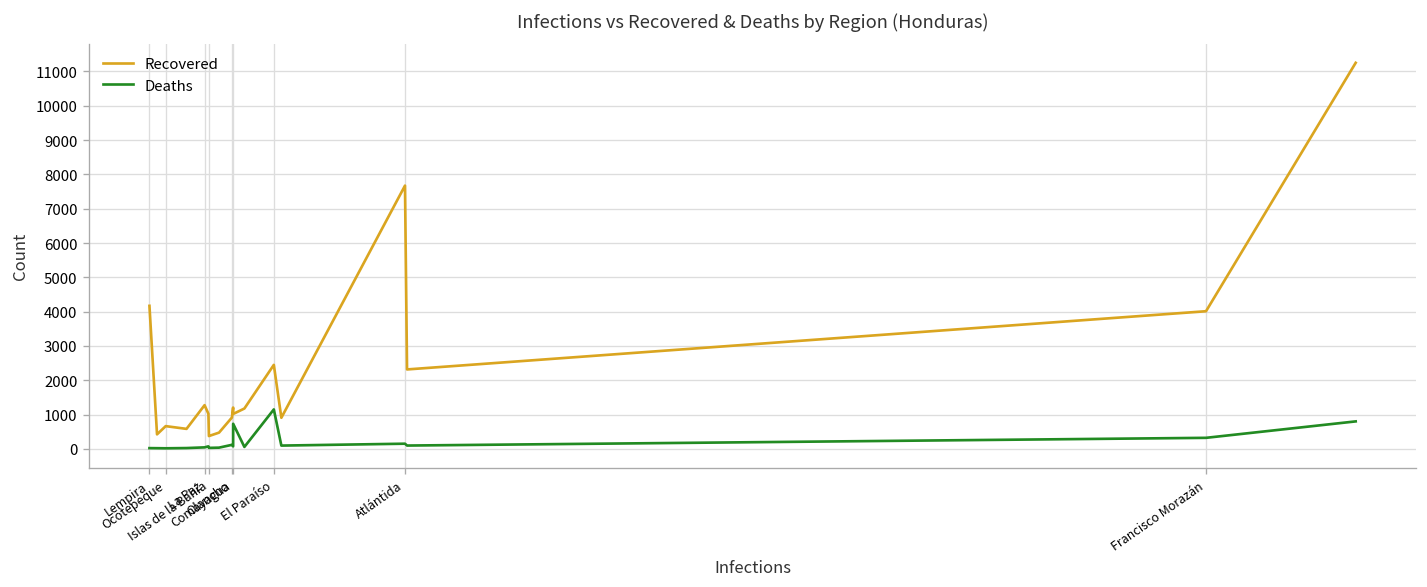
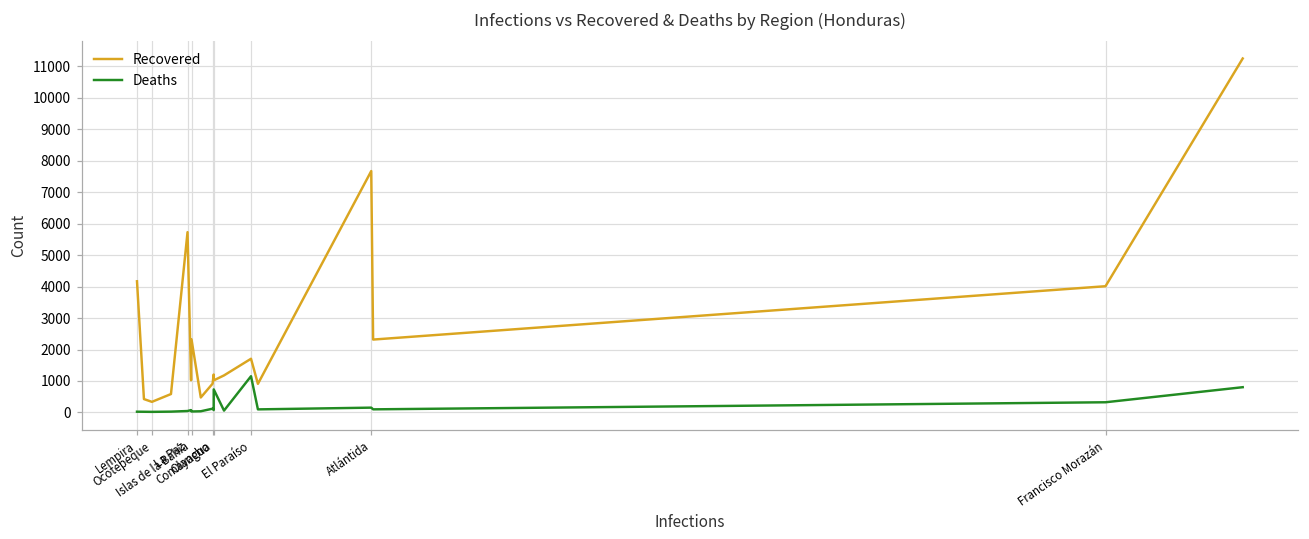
  {
    "Recovered": {
      "Lempira": 4200,
-     "Ocotepeque": 700,
-     "La Paz": 1300,
-     "Islas de la Bahía": 400,
+     "Ocotepeque": 300,
+     "La Paz": 5700,
+     "Islas de la Bahía": 2300,
      "Olancho": 900,
      "Comayagua": 1000,
-     "El Paraíso": 2400,
+     "El Paraíso": 1700,
      "Atlántida": 7700,
      "Francisco Morazán": 4000
    },
    "Deaths": {
      "Lempira": 0,
      "Ocotepeque": 0,
      "La Paz": 0,
      "Islas de la Bahía": 0,
      "Olancho": 100,
      "Comayagua": 700,
      "El Paraíso": 1200,
      "Atlántida": 200,
      "Francisco Morazán": 300
    }
  }
